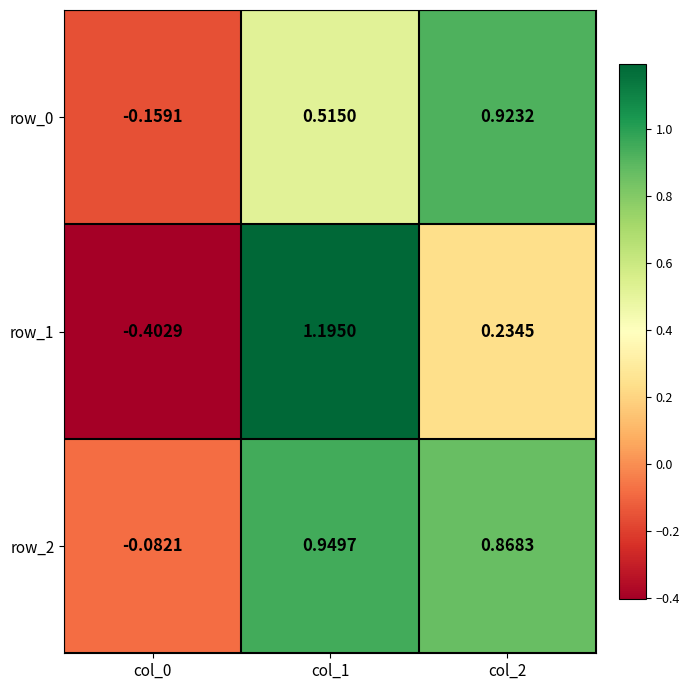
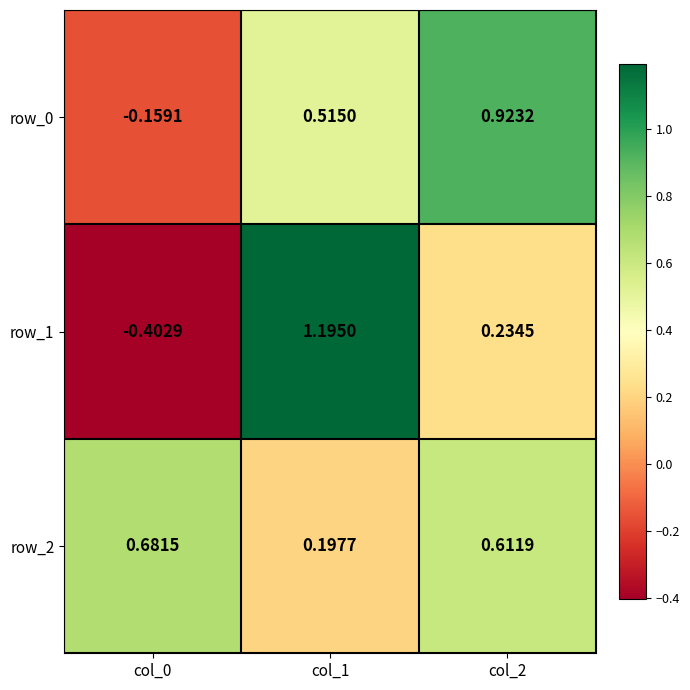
  {
    "row_0": {
      "col_0": -0.1591,
      "col_1": 0.5150,
      "col_2": 0.9232
    },
    "row_1": {
      "col_0": -0.4029,
      "col_1": 1.1950,
      "col_2": 0.2345
    },
    "row_2": {
-     "col_0": -0.0821,
-     "col_1": 0.9497,
-     "col_2": 0.8683
+     "col_0": 0.6815,
+     "col_1": 0.1977,
+     "col_2": 0.6119
    }
  }
